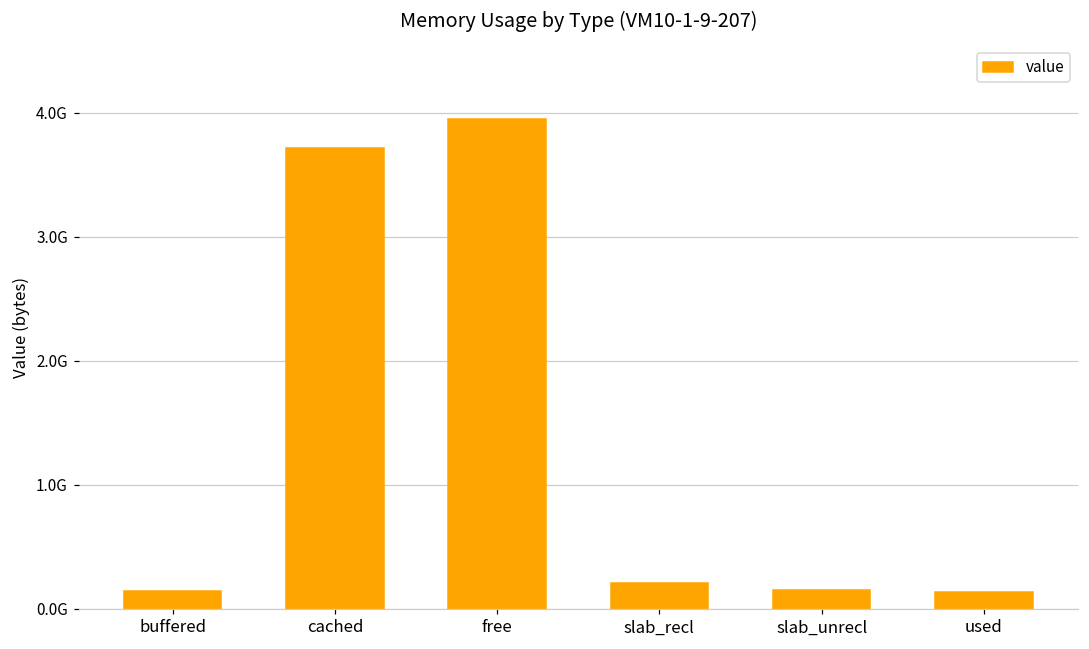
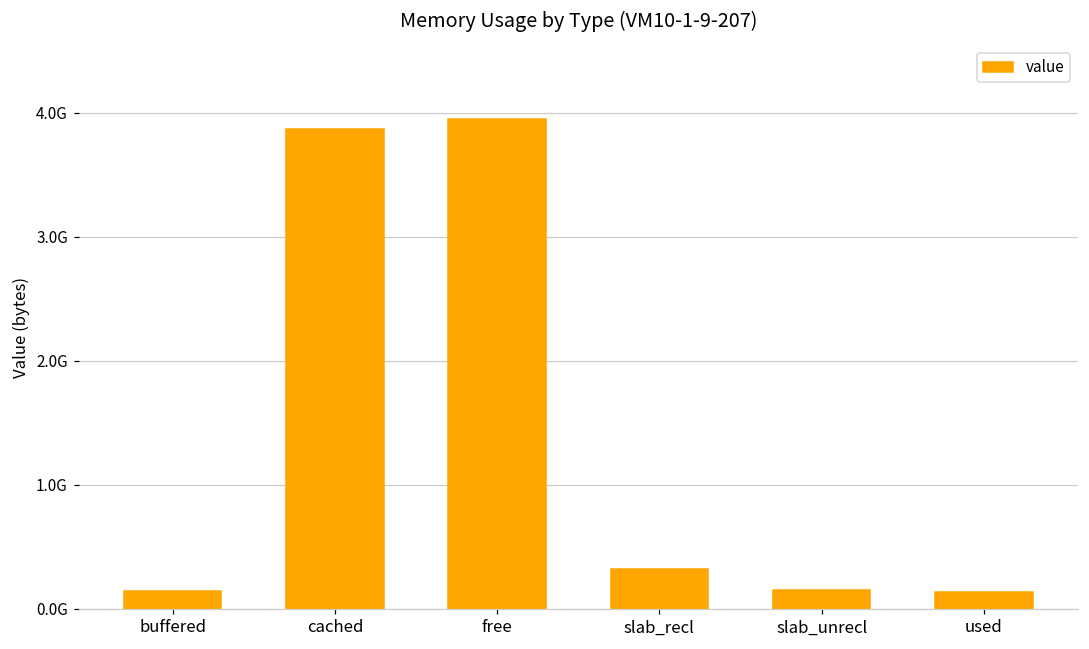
  {
    "buffered": 140000000,
-   "cached": 3710000000,
+   "cached": 3870000000,
    "free": 3950000000,
-   "slab_recl": 210000000,
+   "slab_recl": 320000000,
    "slab_unrecl": 150000000,
    "used": 140000000
  }
